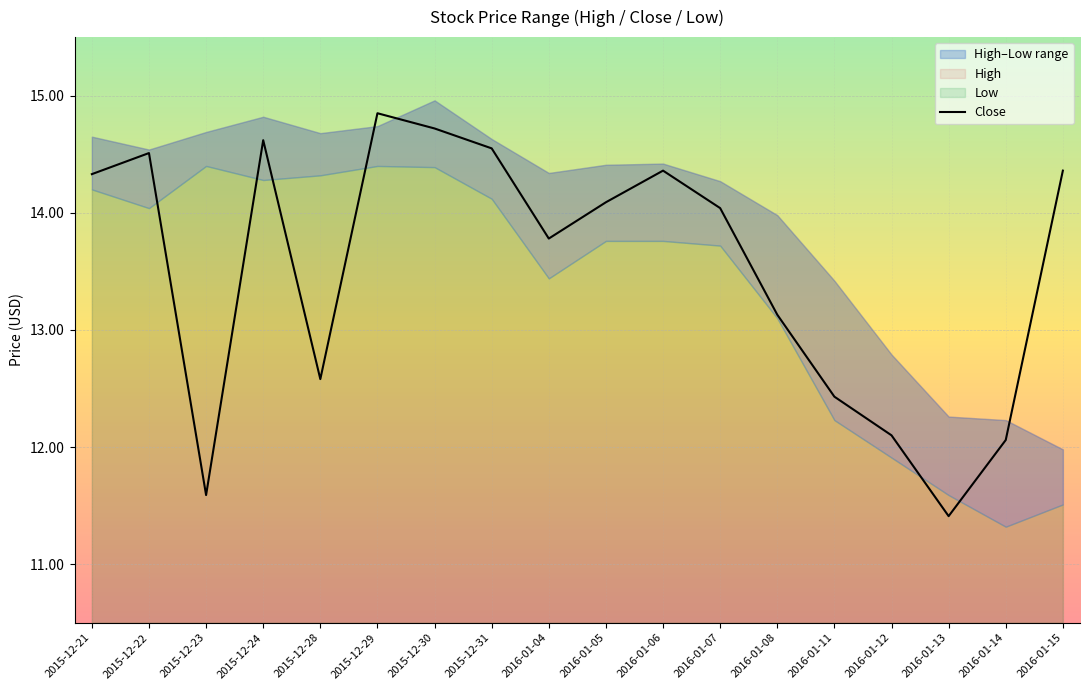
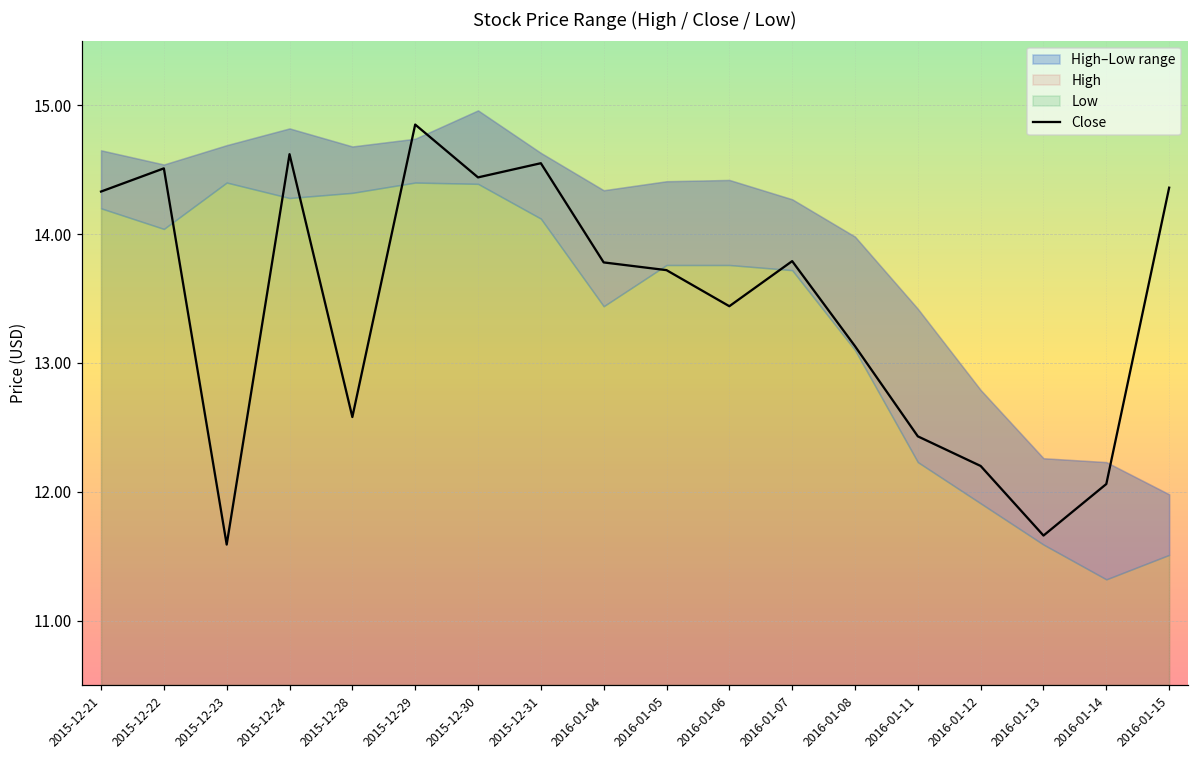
  {
    "Close": {
      "2015-12-21": 14.33,
      "2015-12-22": 14.51,
      "2015-12-23": 11.59,
      "2015-12-24": 14.62,
      "2015-12-28": 12.58,
      "2015-12-29": 14.85,
-     "2015-12-30": 14.72,
+     "2015-12-30": 14.44,
      "2015-12-31": 14.55,
      "2016-01-04": 13.78,
-     "2016-01-05": 14.09,
-     "2016-01-06": 14.36,
-     "2016-01-07": 14.04,
+     "2016-01-05": 13.72,
+     "2016-01-06": 13.44,
+     "2016-01-07": 13.79,
      "2016-01-08": 13.13,
      "2016-01-11": 12.43,
-     "2016-01-12": 12.1,
-     "2016-01-13": 11.41,
+     "2016-01-12": 12.2,
+     "2016-01-13": 11.66,
      "2016-01-14": 12.06,
      "2016-01-15": 14.36
    }
  }
